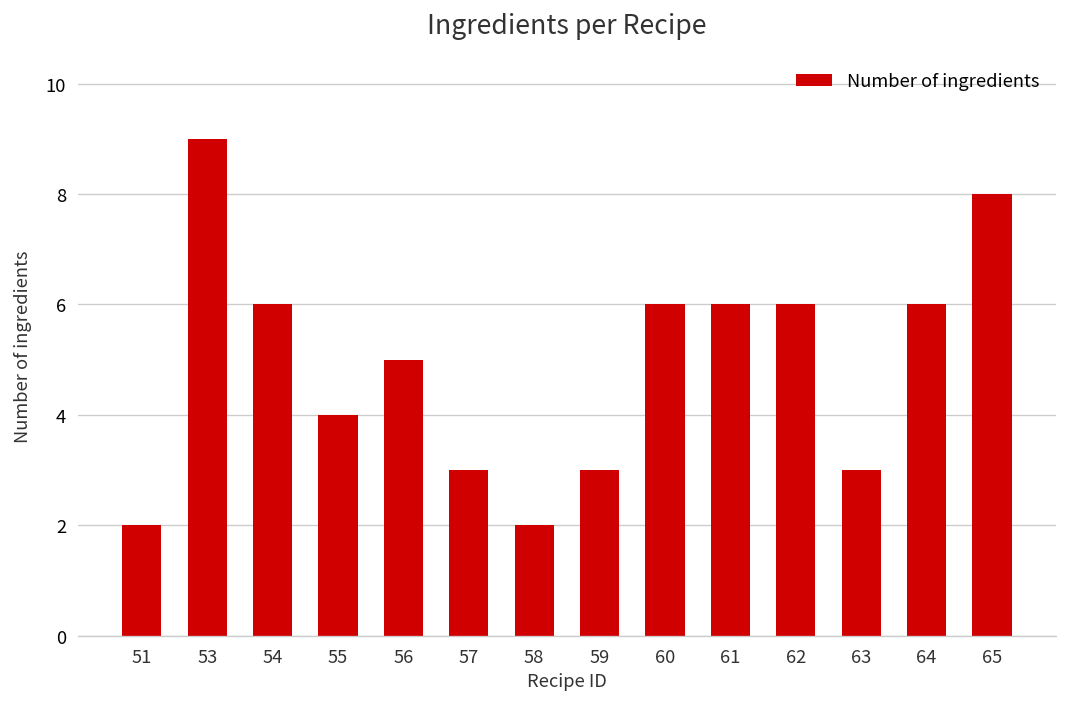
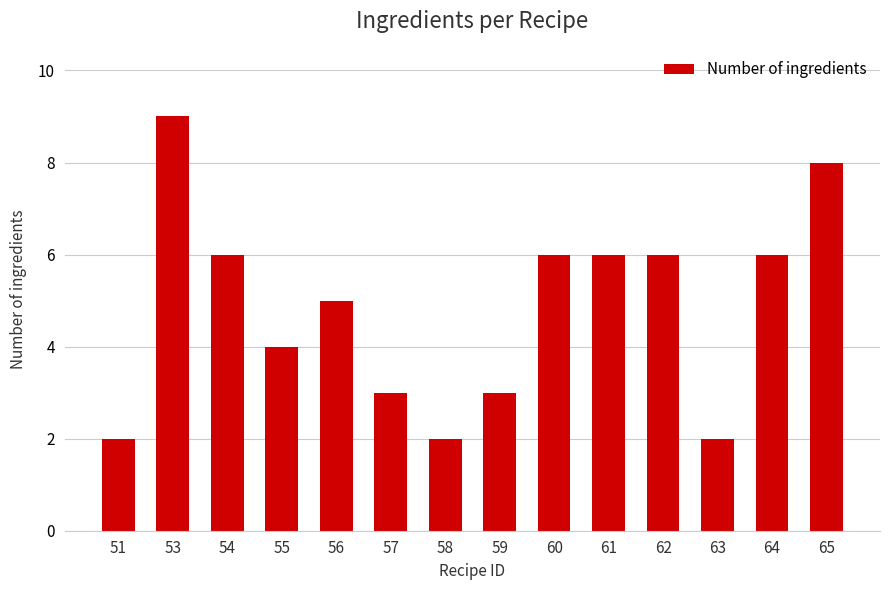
  {
    "51": 2,
    "53": 9,
    "54": 6,
    "55": 4,
    "56": 5,
    "57": 3,
    "58": 2,
    "59": 3,
    "60": 6,
    "61": 6,
    "62": 6,
-   "63": 3,
+   "63": 2,
    "64": 6,
    "65": 8
  }
